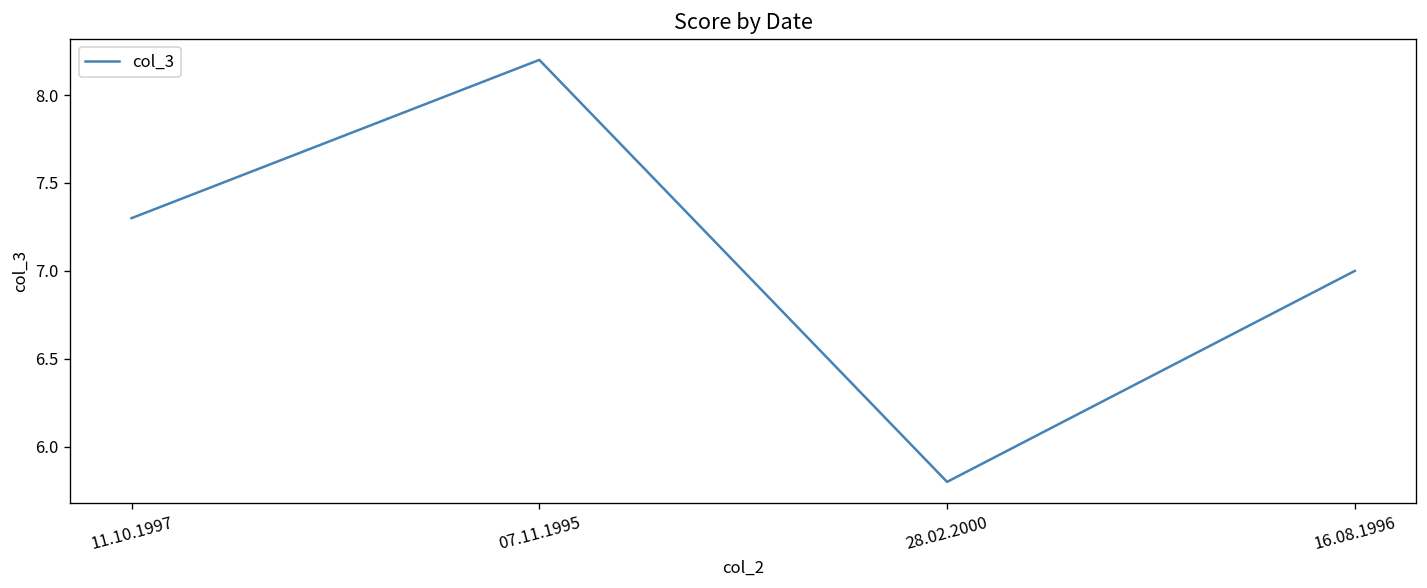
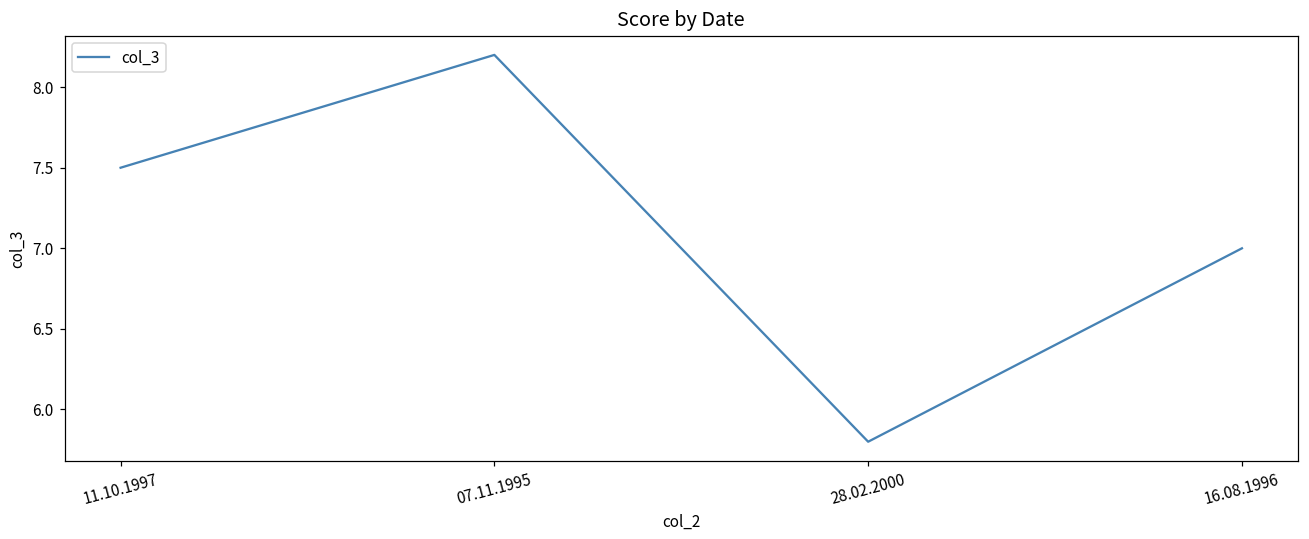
  {
-   "11.10.1997": 7.3,
+   "11.10.1997": 7.5,
    "07.11.1995": 8.2,
    "28.02.2000": 5.8,
    "16.08.1996": 7.0
  }
